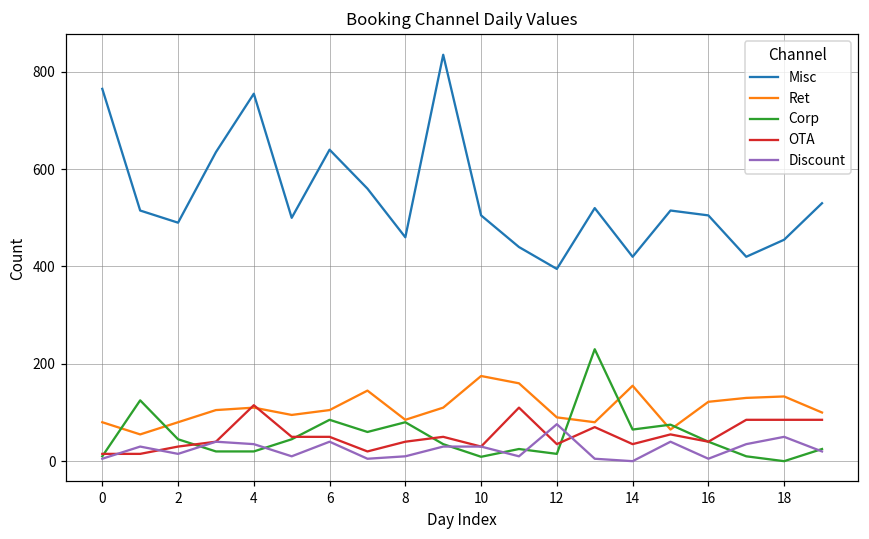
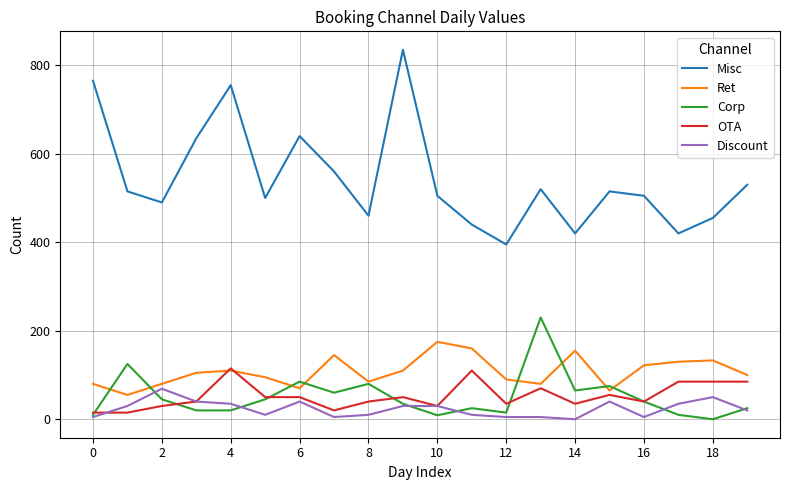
  {
    "Misc": {
      "0": 770,
      "2": 490,
      "4": 760,
      "6": 640,
      "8": 460,
      "10": 510,
      "12": 400,
      "14": 420,
      "16": 510,
      "18": 460
    },
    "Ret": {
      "0": 80,
      "2": 80,
-     "6": 110,
+     "6": 70,
      "10": 180,
      "12": 90,
      "14": 160,
      "16": 120,
      "18": 130
    },
    "Corp": {
      "2": 50,
      "4": 20,
      "6": 90,
      "10": 10,
      "12": 20,
      "14": 70,
      "18": 0
    },
    "OTA": {
      "2": 30,
      "6": 50,
      "8": 40,
      "12": 40,
      "14": 40,
      "18": 90
    },
    "Discount": {
-     "2": 20,
+     "2": 70,
      "4": 40,
      "6": 40,
      "8": 10,
-     "12": 80,
+     "12": 10,
      "14": 0,
      "16": 10,
      "18": 50
    }
  }
